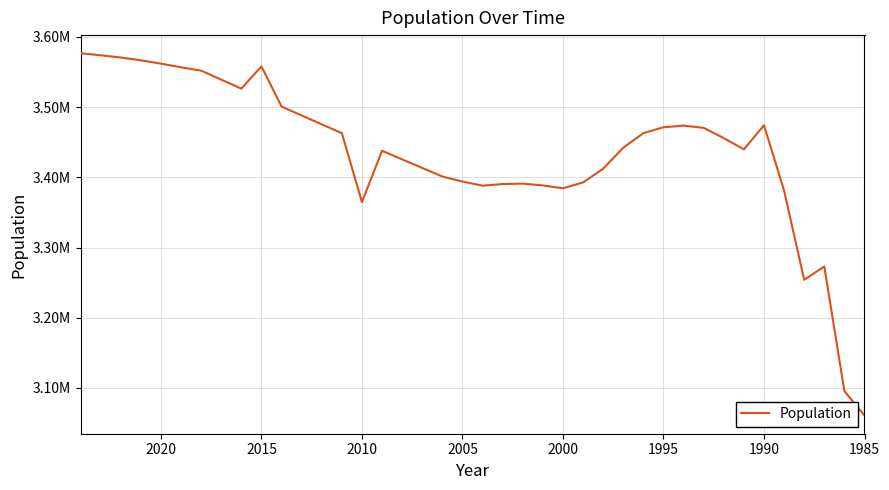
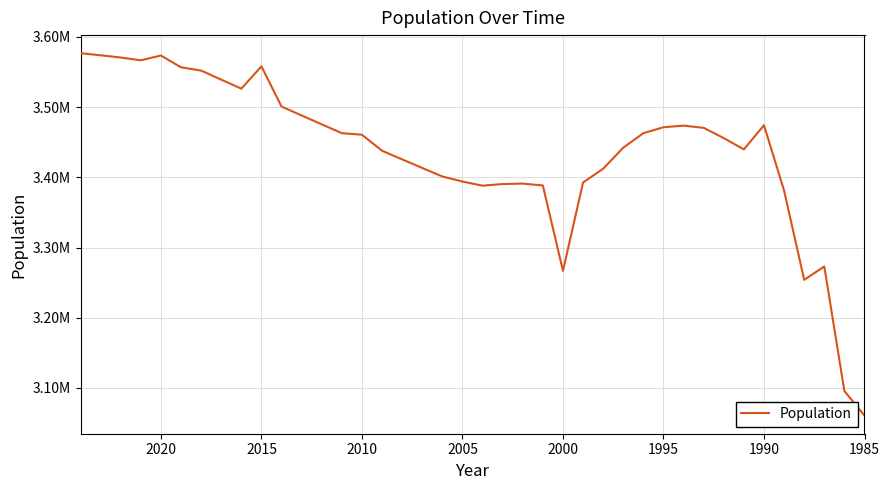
  {
-   "2020": 3560000,
+   "2020": 3570000,
    "2015": 3560000,
-   "2010": 3360000,
+   "2010": 3460000,
    "2005": 3390000,
-   "2000": 3380000,
+   "2000": 3270000,
    "1995": 3470000,
    "1990": 3470000,
    "1985": 3060000
  }
